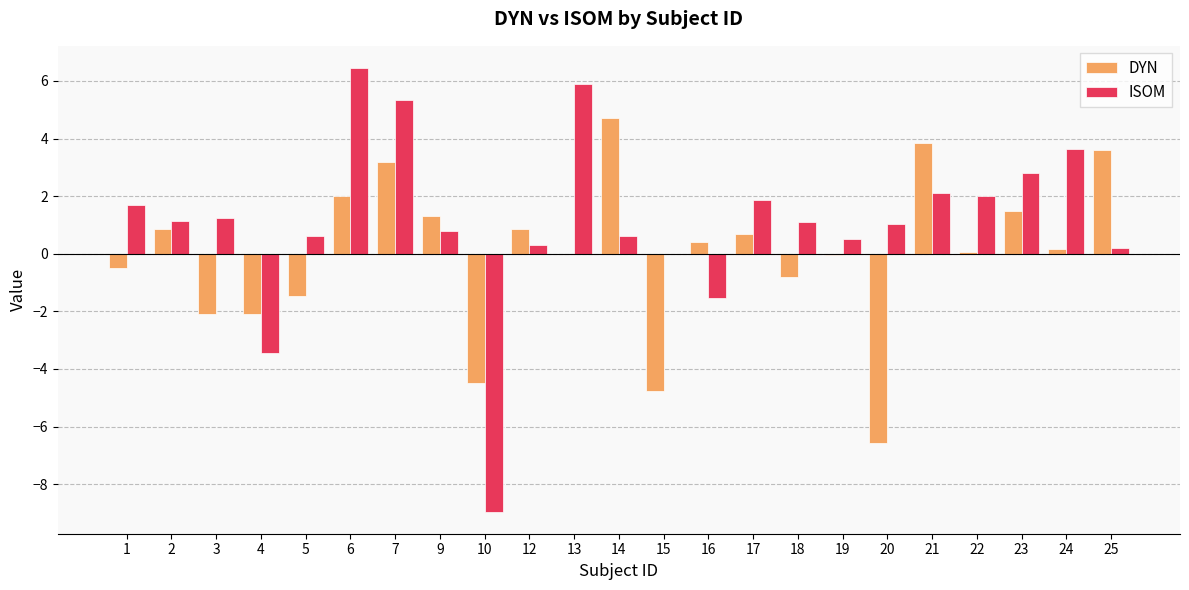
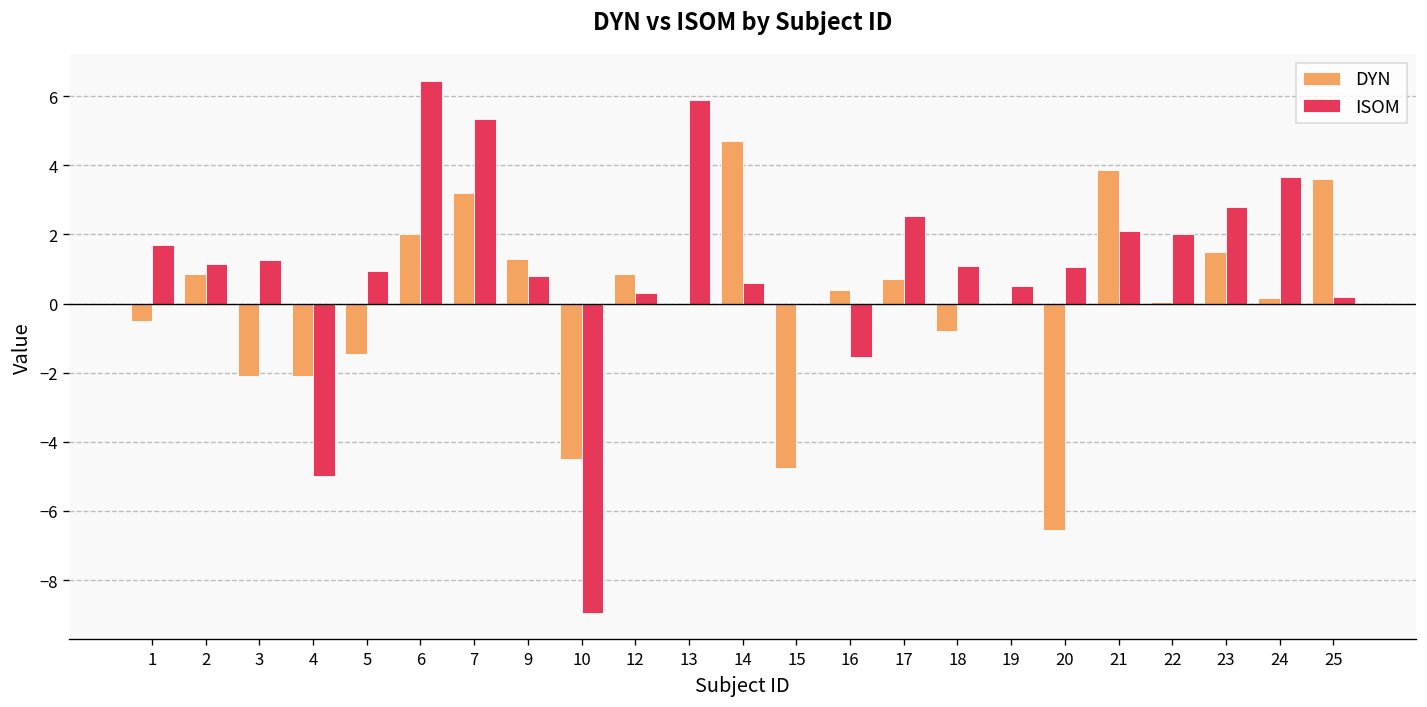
  {
    "DYN": {
      "1": -0.5,
      "2": 0.9,
      "3": -2.1,
      "4": -2.1,
      "5": -1.5,
      "6": 2.0,
      "7": 3.2,
      "9": 1.3,
      "10": -4.5,
      "12": 0.9,
      "13": 0.0,
      "14": 4.7,
      "15": -4.8,
      "16": 0.4,
      "17": 0.7,
      "18": -0.8,
      "20": -6.6,
      "21": 3.9,
      "23": 1.5,
      "24": 0.2,
      "25": 3.6
    },
    "ISOM": {
      "1": 1.7,
      "2": 1.2,
      "3": 1.3,
-     "4": -3.5,
-     "5": 0.6,
+     "4": -5.0,
+     "5": 1.0,
      "6": 6.5,
      "7": 5.4,
      "9": 0.8,
      "10": -9.0,
      "12": 0.3,
      "13": 5.9,
      "14": 0.6,
      "15": 0.0,
      "16": -1.6,
-     "17": 1.9,
+     "17": 2.5,
      "18": 1.1,
      "19": 0.5,
      "20": 1.1,
      "21": 2.1,
      "22": 2.0,
      "23": 2.8,
      "24": 3.7,
      "25": 0.2
    }
  }
